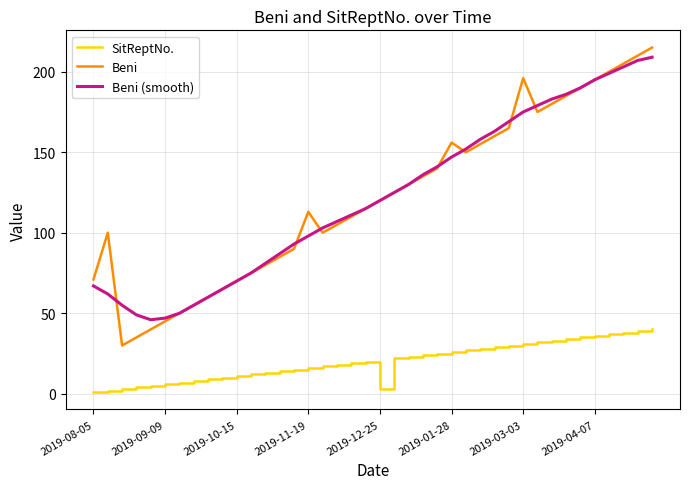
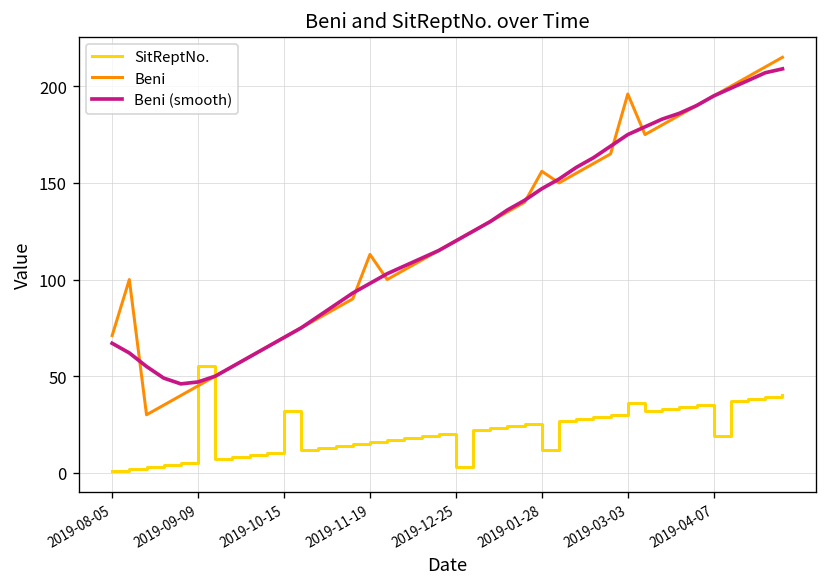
  {
    "SitReptNo.": {
      "2019-08-05": 1,
-     "2019-09-09": 6,
-     "2019-10-15": 11,
+     "2019-09-09": 55,
+     "2019-10-15": 32,
      "2019-11-19": 16,
      "2019-12-25": 3,
-     "2019-01-28": 26,
-     "2019-03-03": 31,
-     "2019-04-07": 36
+     "2019-01-28": 12,
+     "2019-03-03": 36,
+     "2019-04-07": 19
    },
    "Beni": {
      "2019-08-05": 71,
      "2019-09-09": 45,
      "2019-11-19": 113,
      "2019-01-28": 156,
      "2019-03-03": 196
    },
    "Beni (smooth)": {
      "2019-08-05": 67,
      "2019-09-09": 47,
      "2019-11-19": 98,
      "2019-01-28": 147,
      "2019-03-03": 175
    }
  }
